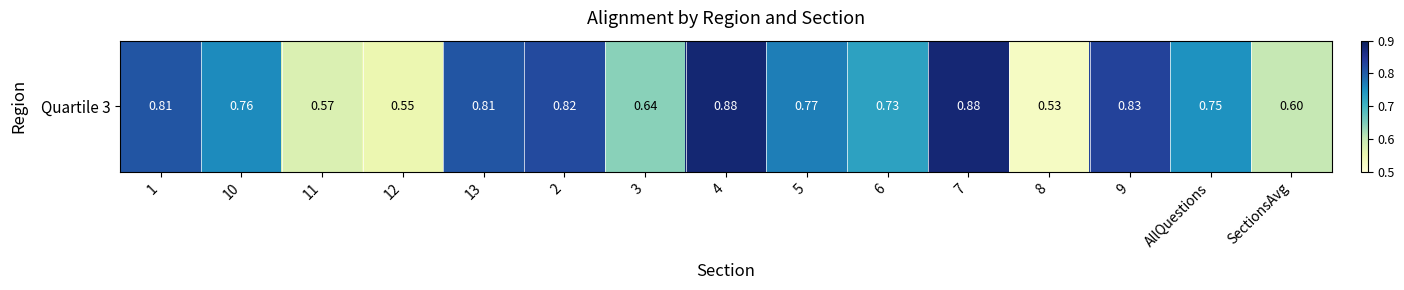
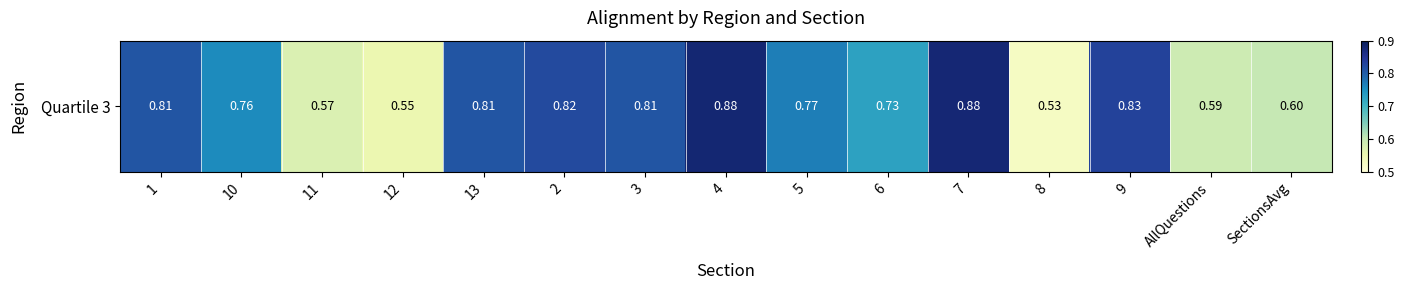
  {
    "Quartile 3": {
      "1": 0.81,
      "10": 0.76,
      "11": 0.57,
      "12": 0.55,
      "13": 0.81,
      "2": 0.82,
-     "3": 0.64,
+     "3": 0.81,
      "4": 0.88,
      "5": 0.77,
      "6": 0.73,
      "7": 0.88,
      "8": 0.53,
      "9": 0.83,
-     "AllQuestions": 0.75,
+     "AllQuestions": 0.59,
      "SectionsAvg": 0.60
    }
  }
